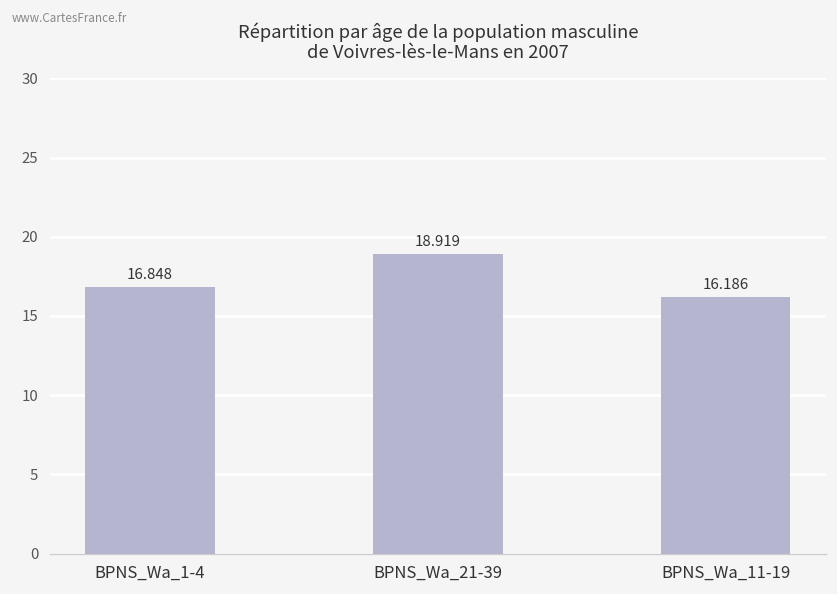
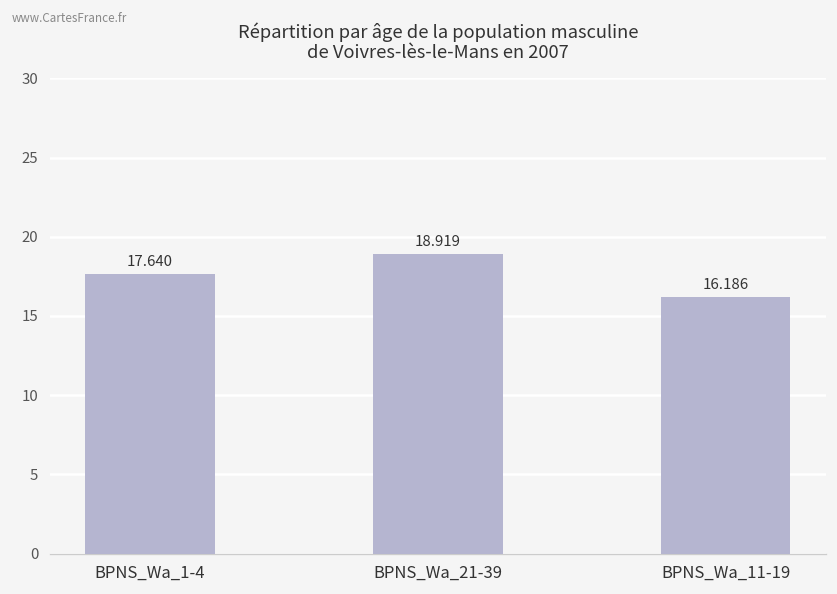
  {
-   "BPNS_Wa_1-4": 16.848,
+   "BPNS_Wa_1-4": 17.640,
    "BPNS_Wa_21-39": 18.919,
    "BPNS_Wa_11-19": 16.186
  }
